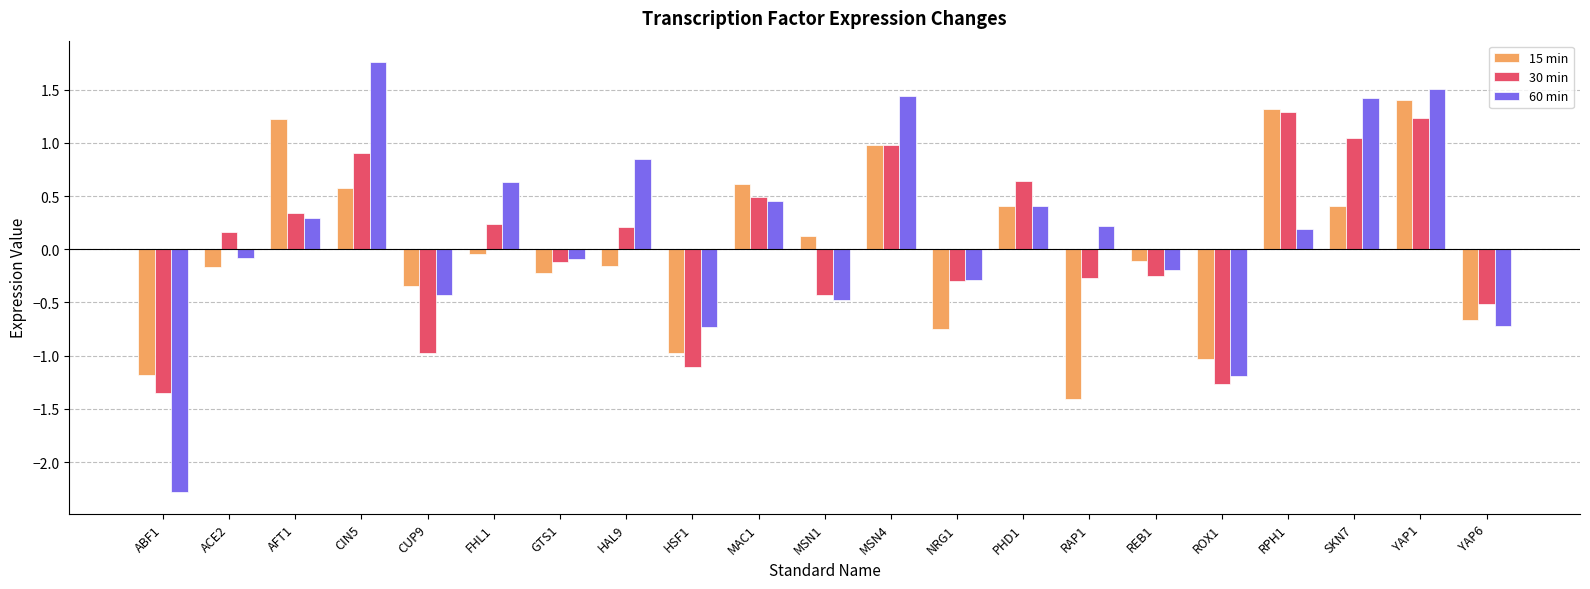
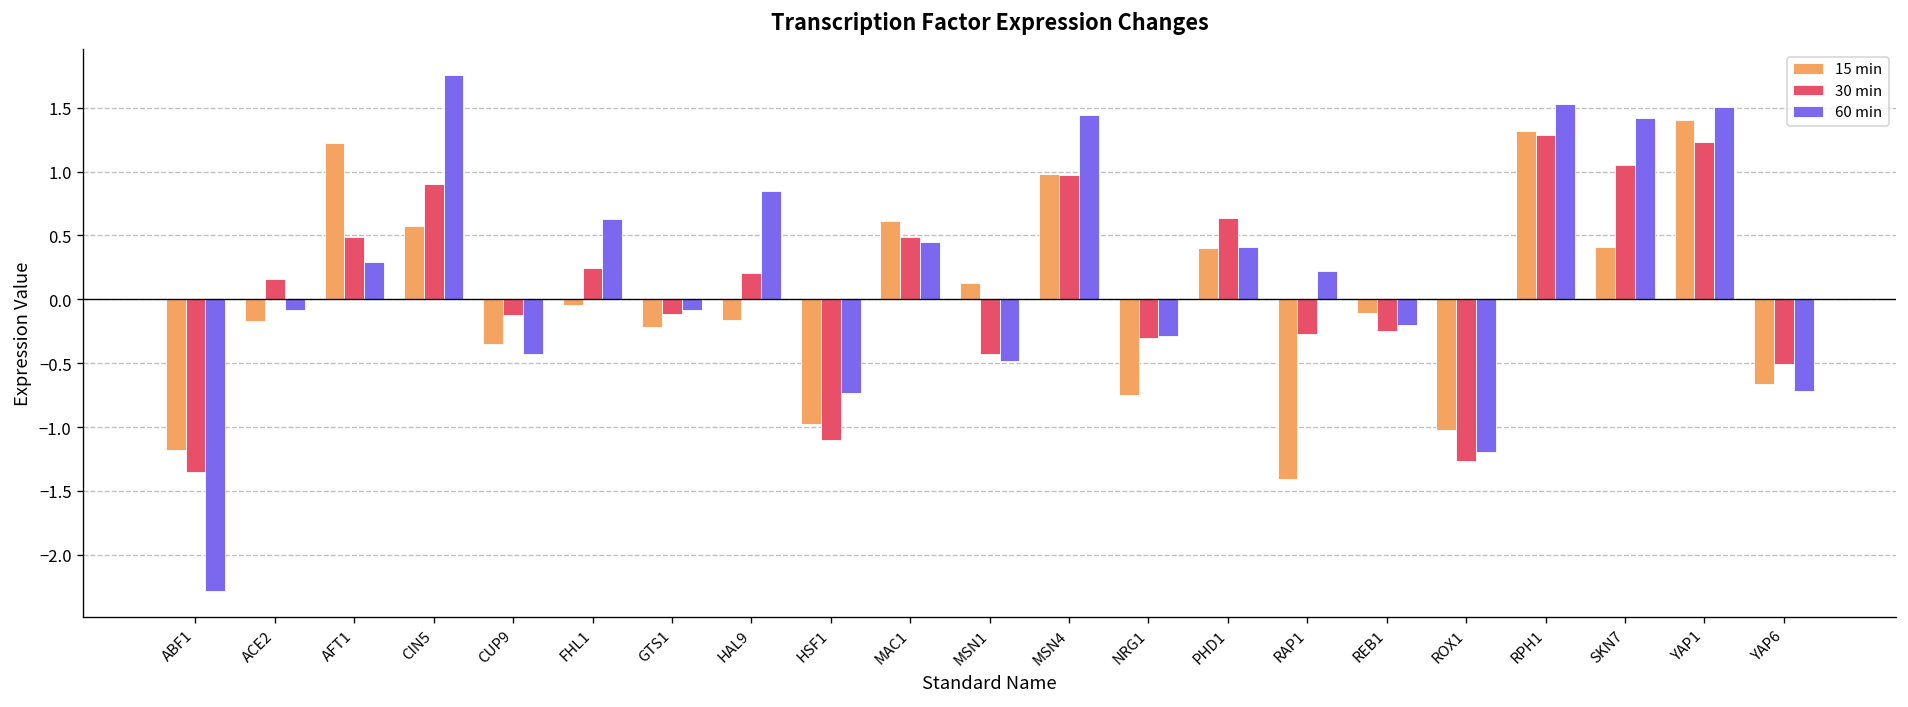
  {
    "15 min": {
      "ABF1": -1.18,
      "ACE2": -0.17,
      "AFT1": 1.22,
      "CIN5": 0.57,
      "CUP9": -0.35,
      "FHL1": -0.04,
      "GTS1": -0.22,
      "HAL9": -0.16,
      "HSF1": -0.98,
      "MAC1": 0.61,
      "MSN1": 0.12,
      "MSN4": 0.98,
      "NRG1": -0.75,
      "PHD1": 0.40,
      "RAP1": -1.41,
      "REB1": -0.11,
      "ROX1": -1.03,
      "RPH1": 1.32,
      "SKN7": 0.41,
      "YAP1": 1.40,
      "YAP6": -0.66
    },
    "30 min": {
      "ABF1": -1.36,
      "ACE2": 0.16,
-     "AFT1": 0.35,
+     "AFT1": 0.49,
      "CIN5": 0.90,
-     "CUP9": -0.98,
+     "CUP9": -0.12,
      "FHL1": 0.24,
      "GTS1": -0.12,
      "HAL9": 0.21,
      "HSF1": -1.10,
      "MAC1": 0.49,
      "MSN1": -0.43,
      "MSN4": 0.98,
      "NRG1": -0.30,
      "PHD1": 0.64,
      "RAP1": -0.27,
      "REB1": -0.25,
      "ROX1": -1.26,
      "RPH1": 1.29,
      "SKN7": 1.05,
      "YAP1": 1.23,
      "YAP6": -0.51
    },
    "60 min": {
      "ABF1": -2.28,
      "ACE2": -0.08,
      "AFT1": 0.30,
      "CIN5": 1.76,
      "CUP9": -0.43,
      "FHL1": 0.63,
      "GTS1": -0.09,
      "HAL9": 0.85,
      "HSF1": -0.73,
      "MAC1": 0.45,
      "MSN1": -0.48,
      "MSN4": 1.44,
      "NRG1": -0.29,
      "PHD1": 0.41,
      "RAP1": 0.22,
      "REB1": -0.20,
      "ROX1": -1.19,
-     "RPH1": 0.19,
+     "RPH1": 1.53,
      "SKN7": 1.42,
      "YAP1": 1.51,
      "YAP6": -0.72
    }
  }
